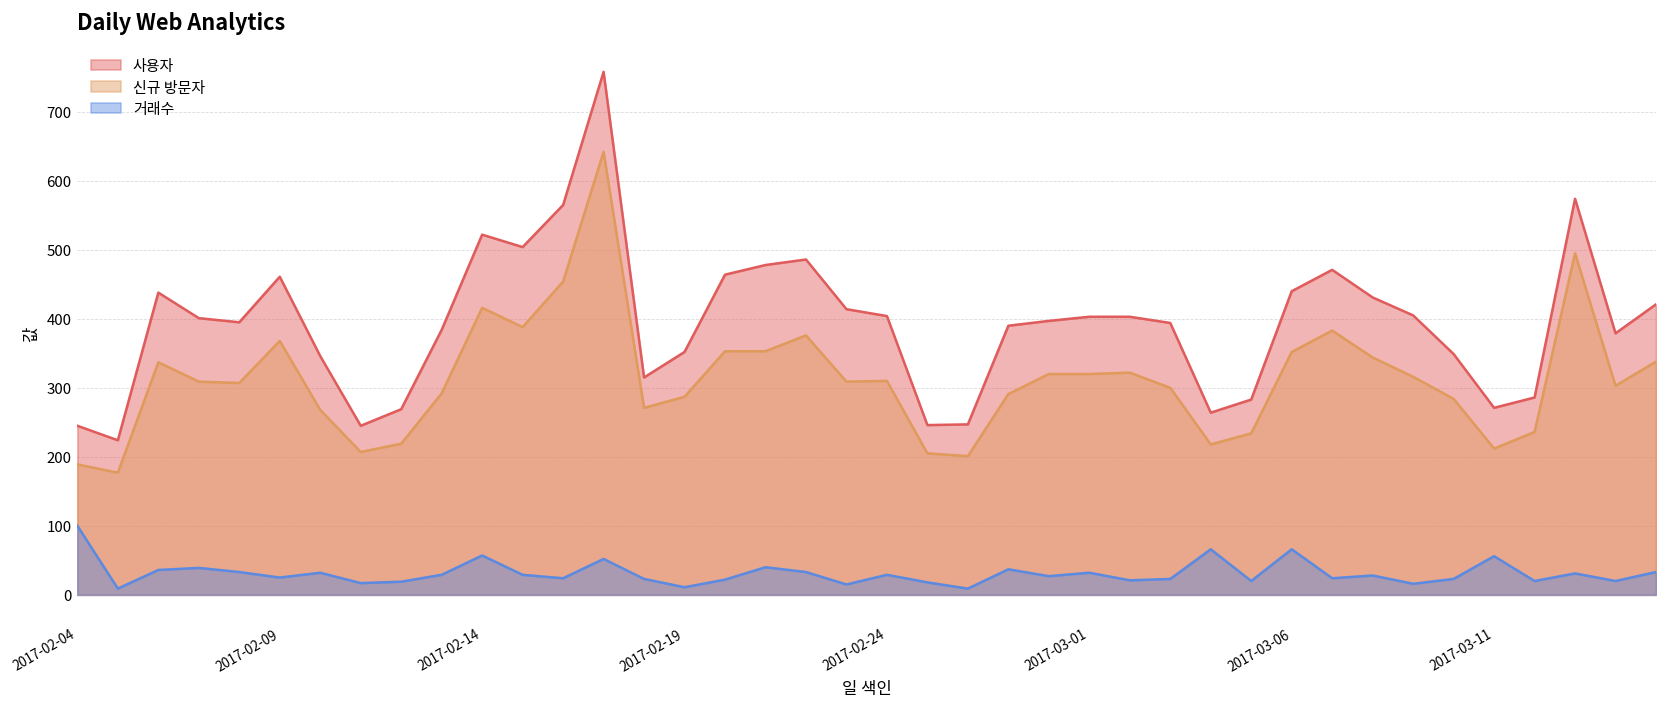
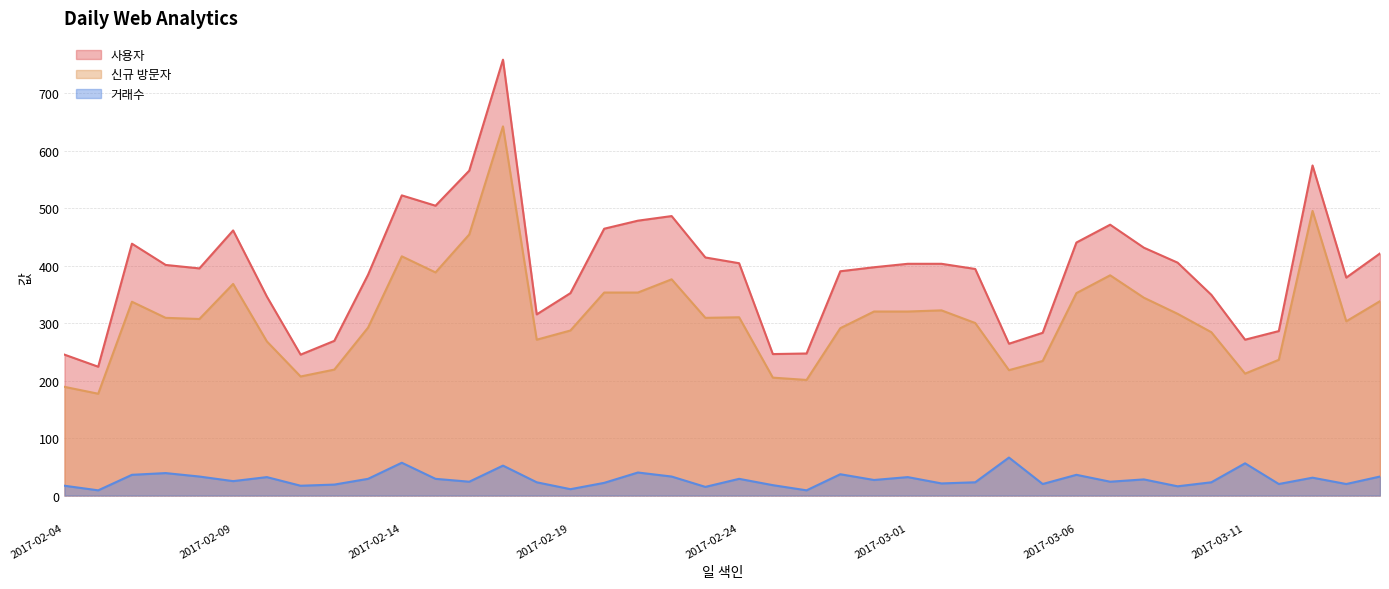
  {
    "거래수": {
-     "2017-02-04": 100,
+     "2017-02-04": 20,
      "2017-02-09": 30,
      "2017-02-14": 60,
      "2017-02-19": 10,
      "2017-02-24": 30,
      "2017-03-01": 30,
-     "2017-03-06": 70,
+     "2017-03-06": 40,
      "2017-03-11": 60
    }
  }
